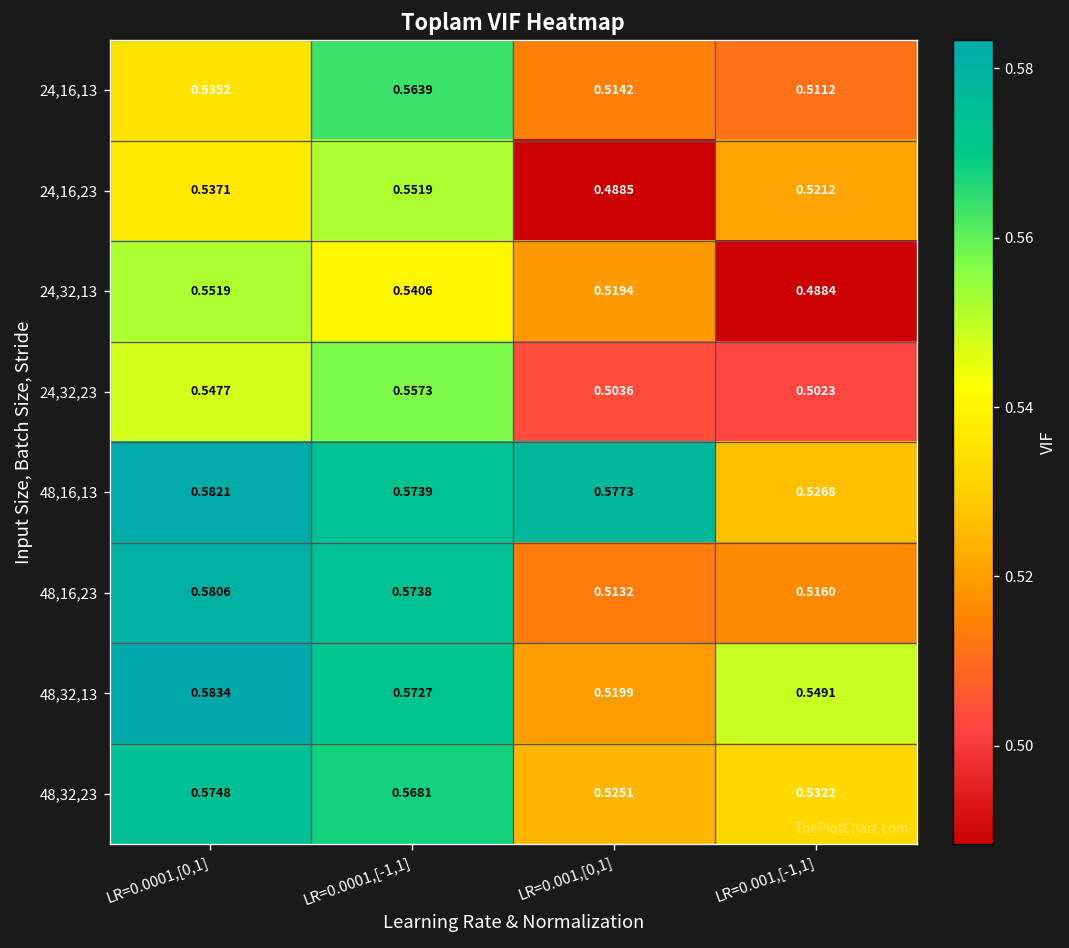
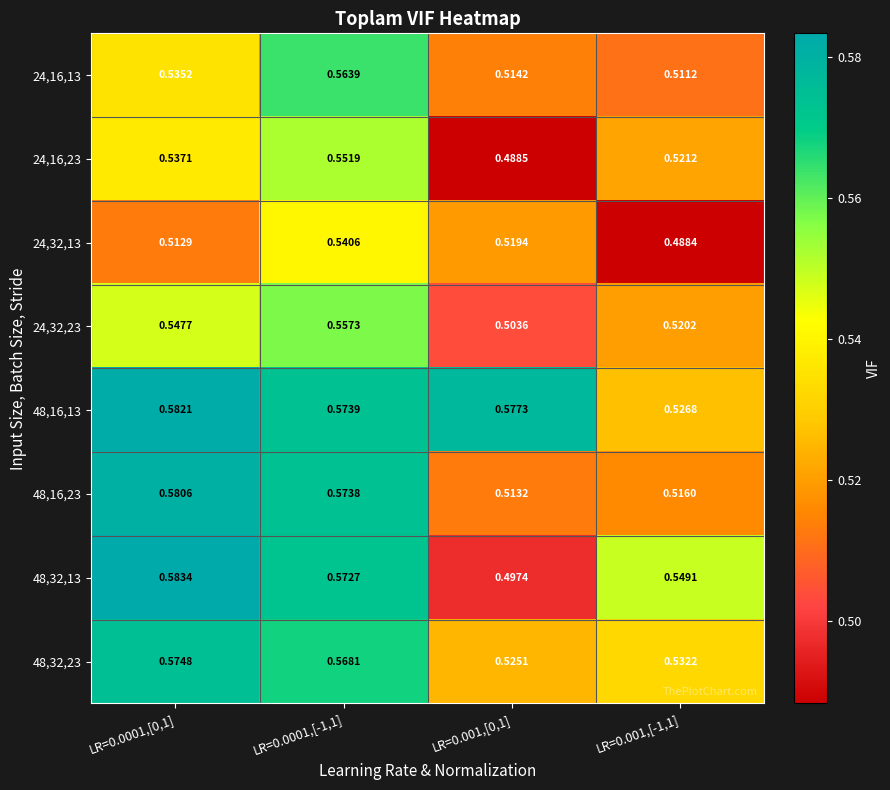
  {
    "24,16,13": {
      "LR=0.0001,[0,1]": 0.5352,
      "LR=0.0001,[-1,1]": 0.5639,
      "LR=0.001,[0,1]": 0.5142,
      "LR=0.001,[-1,1]": 0.5112
    },
    "24,16,23": {
      "LR=0.0001,[0,1]": 0.5371,
      "LR=0.0001,[-1,1]": 0.5519,
      "LR=0.001,[0,1]": 0.4885,
      "LR=0.001,[-1,1]": 0.5212
    },
    "24,32,13": {
-     "LR=0.0001,[0,1]": 0.5519,
+     "LR=0.0001,[0,1]": 0.5129,
      "LR=0.0001,[-1,1]": 0.5406,
      "LR=0.001,[0,1]": 0.5194,
      "LR=0.001,[-1,1]": 0.4884
    },
    "24,32,23": {
      "LR=0.0001,[0,1]": 0.5477,
      "LR=0.0001,[-1,1]": 0.5573,
      "LR=0.001,[0,1]": 0.5036,
-     "LR=0.001,[-1,1]": 0.5023
+     "LR=0.001,[-1,1]": 0.5202
    },
    "48,16,13": {
      "LR=0.0001,[0,1]": 0.5821,
      "LR=0.0001,[-1,1]": 0.5739,
      "LR=0.001,[0,1]": 0.5773,
      "LR=0.001,[-1,1]": 0.5268
    },
    "48,16,23": {
      "LR=0.0001,[0,1]": 0.5806,
      "LR=0.0001,[-1,1]": 0.5738,
      "LR=0.001,[0,1]": 0.5132,
      "LR=0.001,[-1,1]": 0.5160
    },
    "48,32,13": {
      "LR=0.0001,[0,1]": 0.5834,
      "LR=0.0001,[-1,1]": 0.5727,
-     "LR=0.001,[0,1]": 0.5199,
+     "LR=0.001,[0,1]": 0.4974,
      "LR=0.001,[-1,1]": 0.5491
    },
    "48,32,23": {
      "LR=0.0001,[0,1]": 0.5748,
      "LR=0.0001,[-1,1]": 0.5681,
      "LR=0.001,[0,1]": 0.5251
    }
  }
